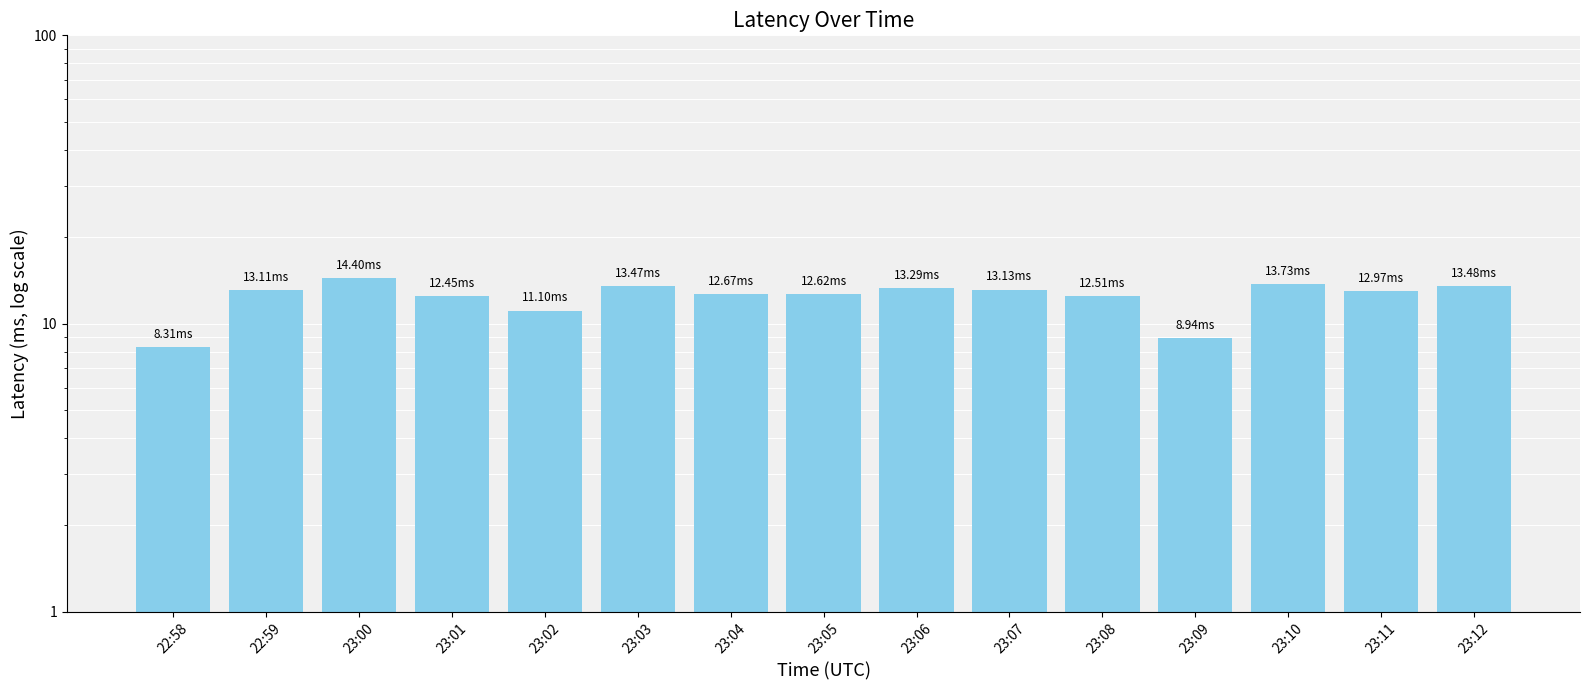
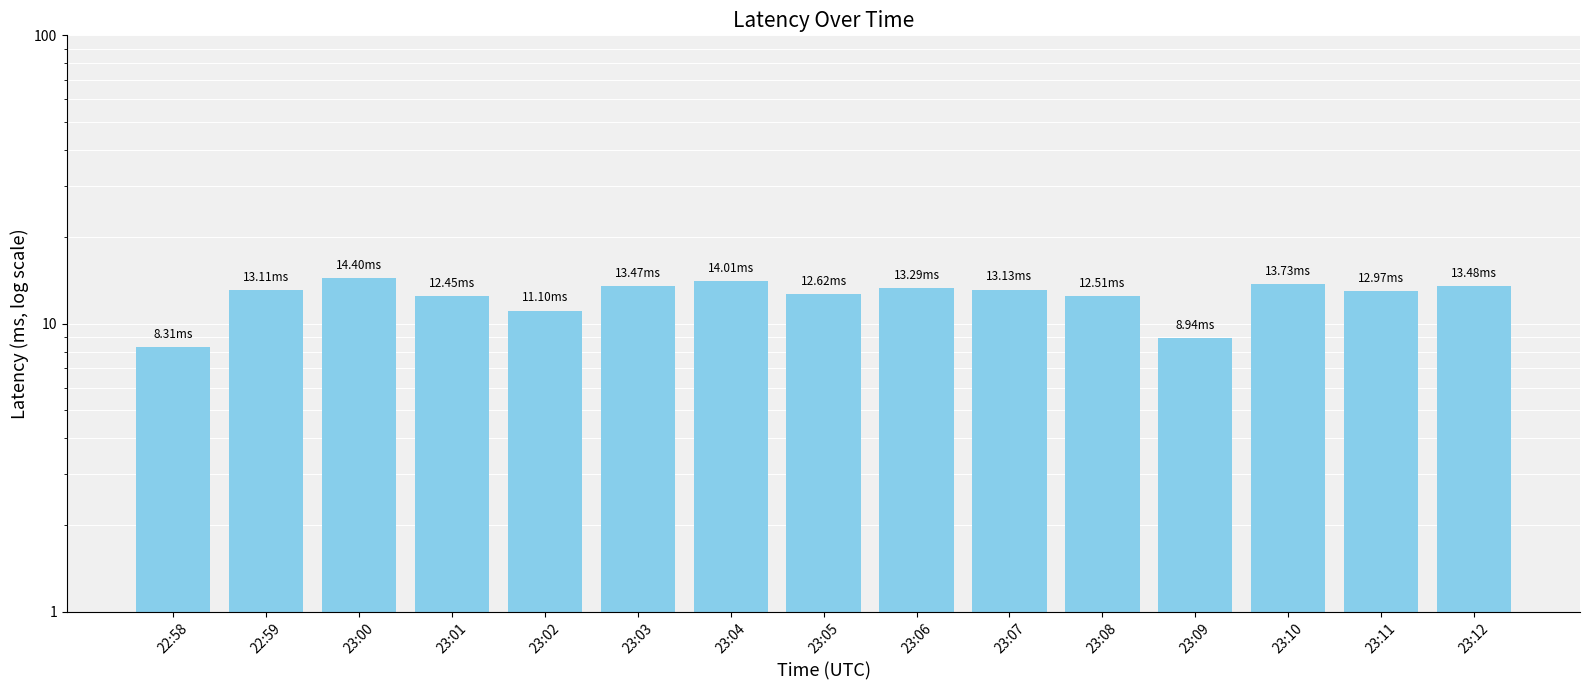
  {
    "22:58": 8.31,
    "22:59": 13.11,
    "23:00": 14.40,
    "23:01": 12.45,
    "23:02": 11.10,
    "23:03": 13.47,
-   "23:04": 12.67,
+   "23:04": 14.01,
    "23:05": 12.62,
    "23:06": 13.29,
    "23:07": 13.13,
    "23:08": 12.51,
    "23:09": 8.94,
    "23:10": 13.73,
    "23:11": 12.97,
    "23:12": 13.48
  }
